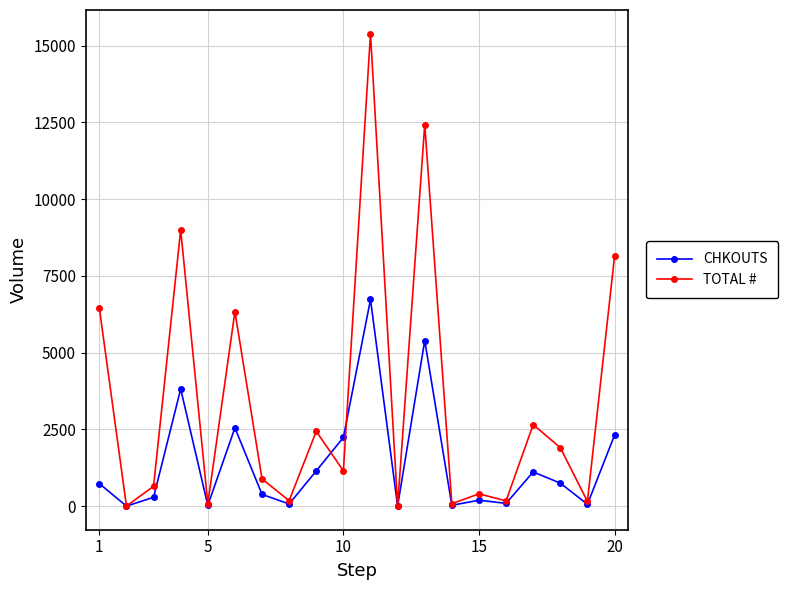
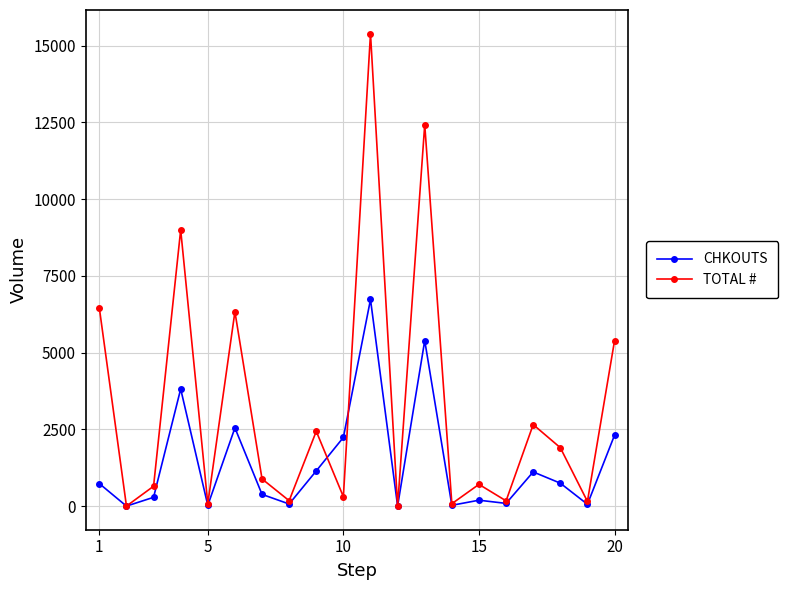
  {
    "CHKOUTS": {
      "1": 700,
      "10": 2200,
      "15": 200,
      "20": 2300
    },
    "TOTAL #": {
      "1": 6500,
-     "10": 1100,
-     "15": 400,
-     "20": 8100
+     "10": 300,
+     "15": 700,
+     "20": 5400
    }
  }
